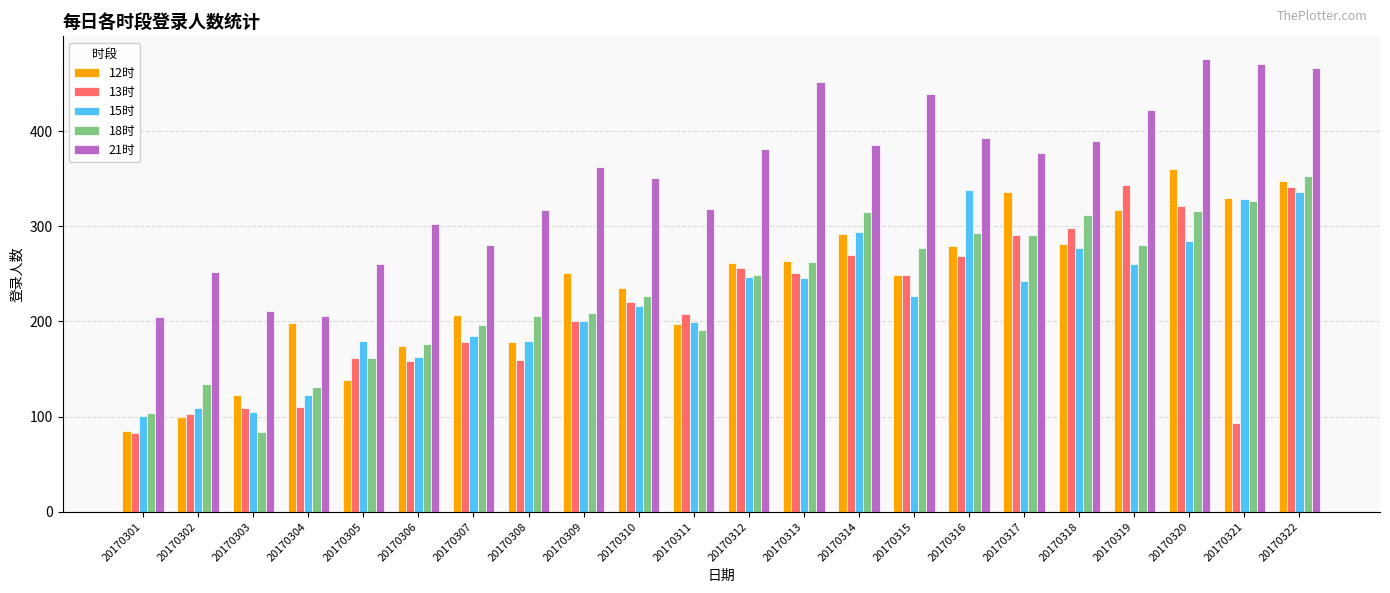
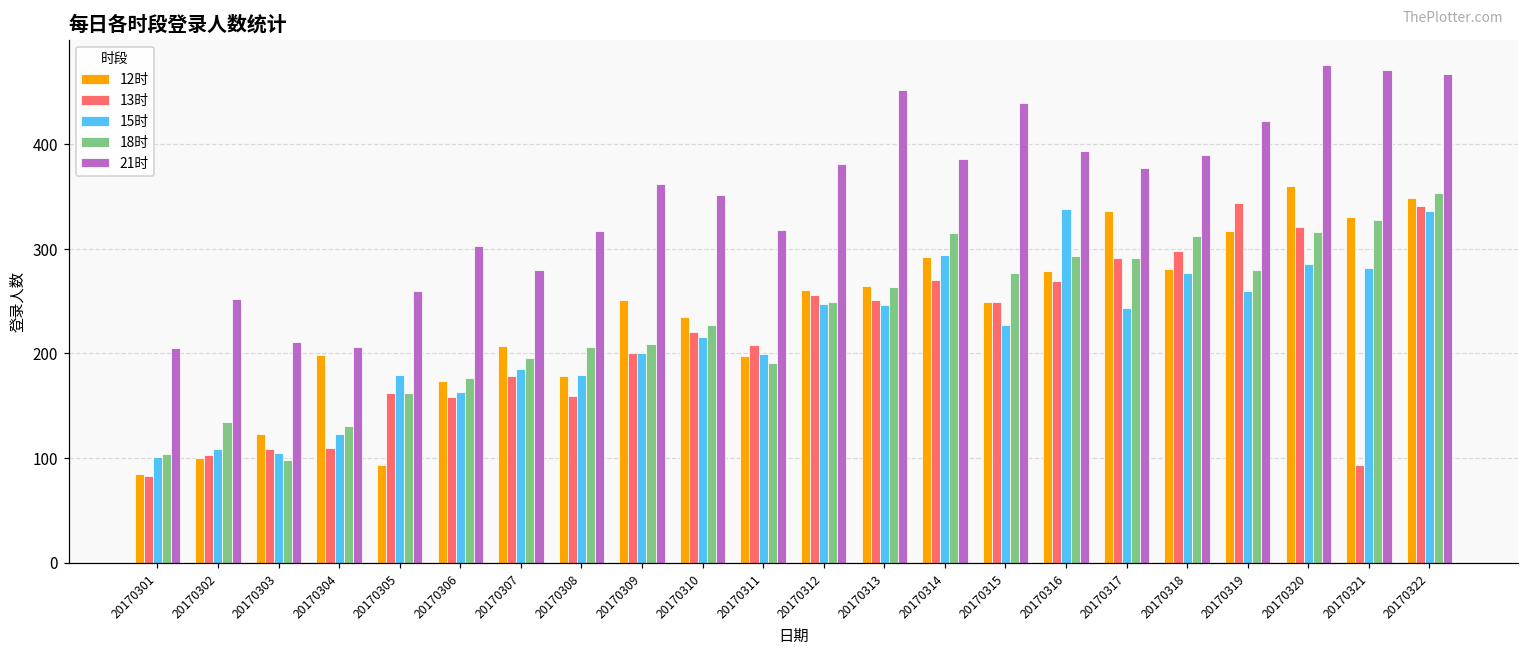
  {
    "12时": {
      "20170301": 90,
      "20170302": 100,
      "20170303": 120,
      "20170304": 200,
-     "20170305": 140,
+     "20170305": 90,
      "20170306": 170,
      "20170307": 210,
      "20170308": 180,
      "20170309": 250,
      "20170310": 240,
      "20170311": 200,
      "20170312": 260,
      "20170313": 260,
      "20170314": 290,
      "20170315": 250,
      "20170316": 280,
      "20170317": 340,
      "20170318": 280,
      "20170319": 320,
      "20170320": 360,
      "20170321": 330,
      "20170322": 350
    },
    "13时": {
      "20170301": 80,
      "20170302": 100,
      "20170303": 110,
      "20170304": 110,
      "20170305": 160,
      "20170306": 160,
      "20170307": 180,
      "20170308": 160,
      "20170309": 200,
      "20170310": 220,
      "20170311": 210,
      "20170312": 260,
      "20170313": 250,
      "20170314": 270,
      "20170315": 250,
      "20170316": 270,
      "20170317": 290,
      "20170318": 300,
      "20170319": 340,
      "20170320": 320,
      "20170321": 90,
      "20170322": 340
    },
    "15时": {
      "20170301": 100,
      "20170302": 110,
      "20170303": 110,
      "20170304": 120,
      "20170305": 180,
      "20170306": 160,
      "20170307": 190,
      "20170308": 180,
      "20170309": 200,
      "20170310": 220,
      "20170311": 200,
      "20170312": 250,
      "20170313": 250,
      "20170314": 290,
      "20170315": 230,
      "20170316": 340,
      "20170317": 240,
      "20170318": 280,
      "20170319": 260,
      "20170320": 290,
-     "20170321": 330,
+     "20170321": 280,
      "20170322": 340
    },
    "18时": {
      "20170301": 100,
      "20170302": 130,
-     "20170303": 80,
+     "20170303": 100,
      "20170304": 130,
      "20170305": 160,
      "20170306": 180,
      "20170307": 200,
      "20170308": 210,
      "20170309": 210,
      "20170310": 230,
      "20170311": 190,
      "20170312": 250,
      "20170313": 260,
      "20170314": 320,
      "20170315": 280,
      "20170316": 290,
      "20170317": 290,
      "20170318": 310,
      "20170319": 280,
      "20170320": 320,
      "20170321": 330,
      "20170322": 350
    },
    "21时": {
      "20170301": 210,
      "20170302": 250,
      "20170303": 210,
      "20170304": 210,
      "20170305": 260,
      "20170306": 300,
      "20170307": 280,
      "20170308": 320,
      "20170309": 360,
      "20170310": 350,
      "20170311": 320,
      "20170312": 380,
      "20170313": 450,
      "20170314": 390,
      "20170315": 440,
      "20170316": 390,
      "20170317": 380,
      "20170318": 390,
      "20170319": 420,
      "20170320": 480,
      "20170321": 470,
      "20170322": 470
    }
  }
